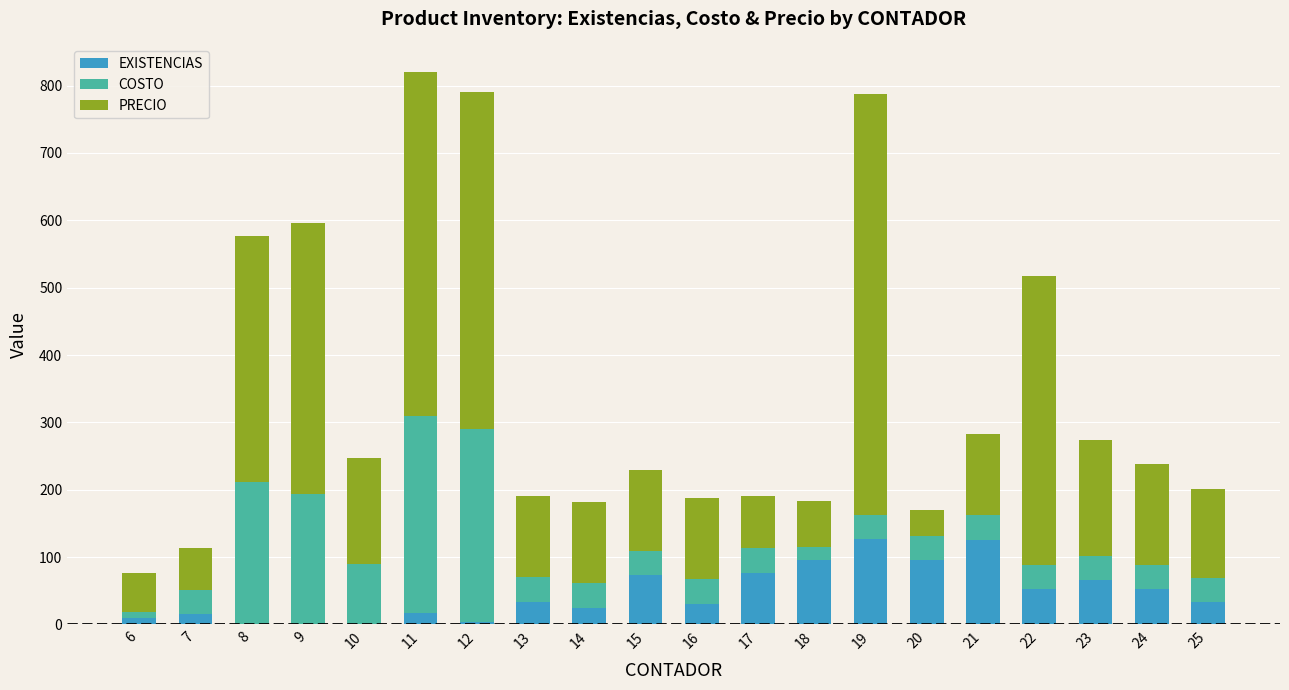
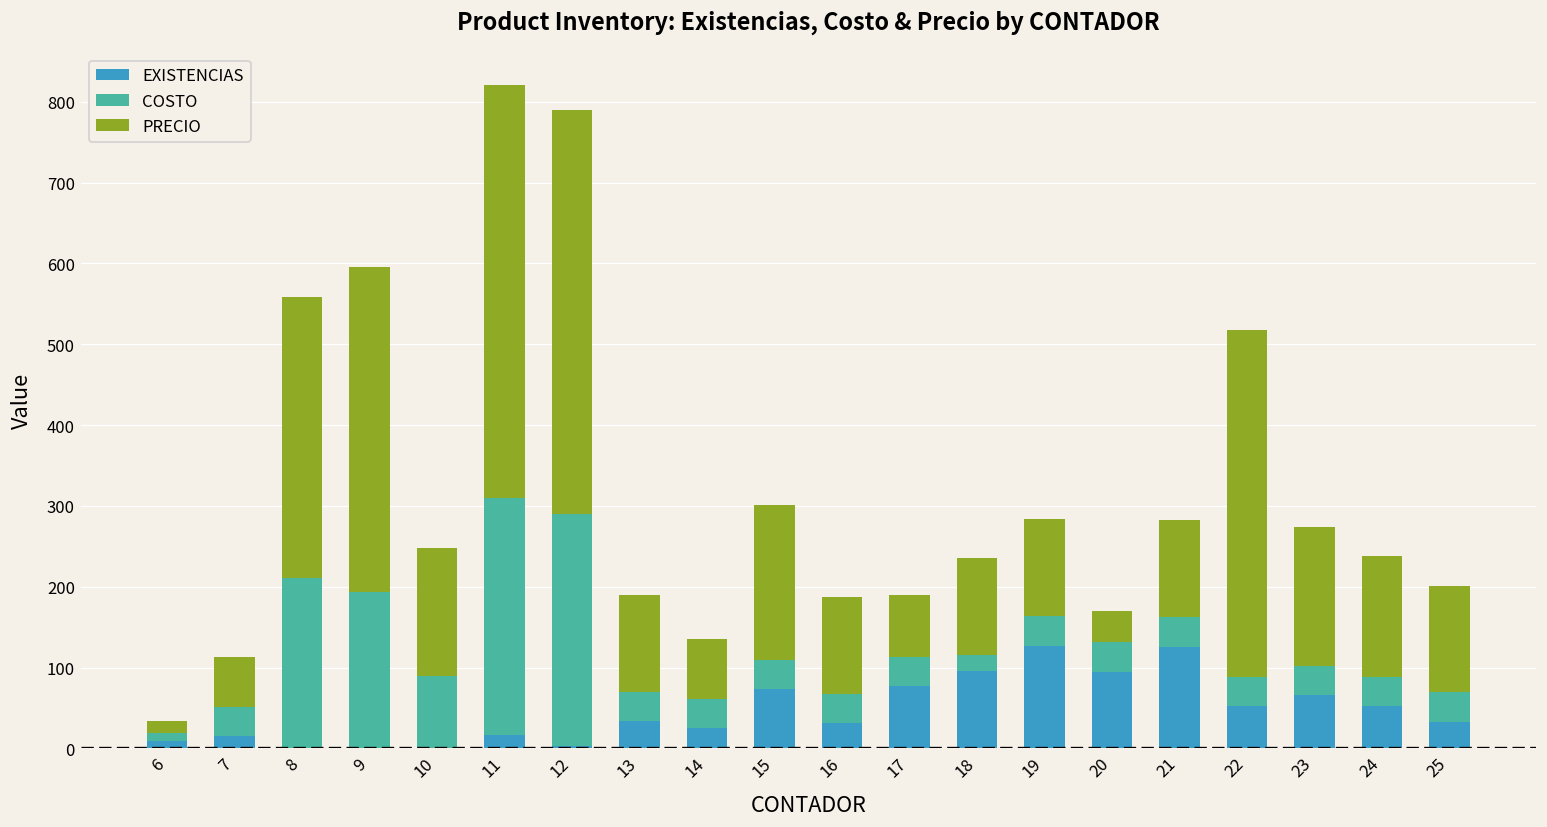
  {
    "PRECIO": {
-     "6": 60,
+     "6": 20,
      "7": 60,
-     "8": 370,
+     "8": 350,
      "9": 400,
      "10": 160,
      "11": 510,
      "12": 500,
      "13": 120,
-     "14": 120,
-     "15": 120,
+     "14": 70,
+     "15": 190,
      "16": 120,
      "17": 80,
-     "18": 70,
-     "19": 630,
+     "18": 120,
+     "19": 120,
      "20": 40,
      "21": 120,
      "22": 430,
      "23": 170,
      "24": 150,
      "25": 130
    }
  }
